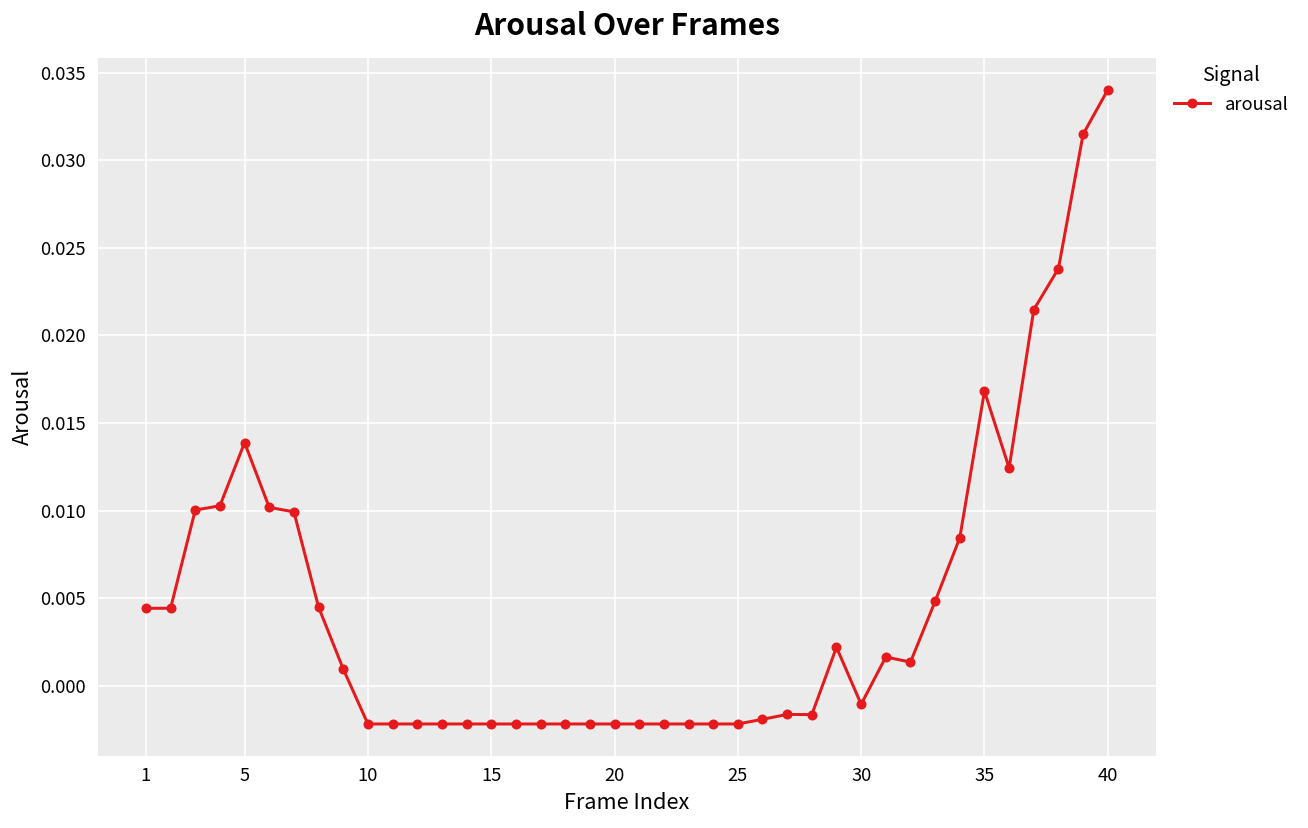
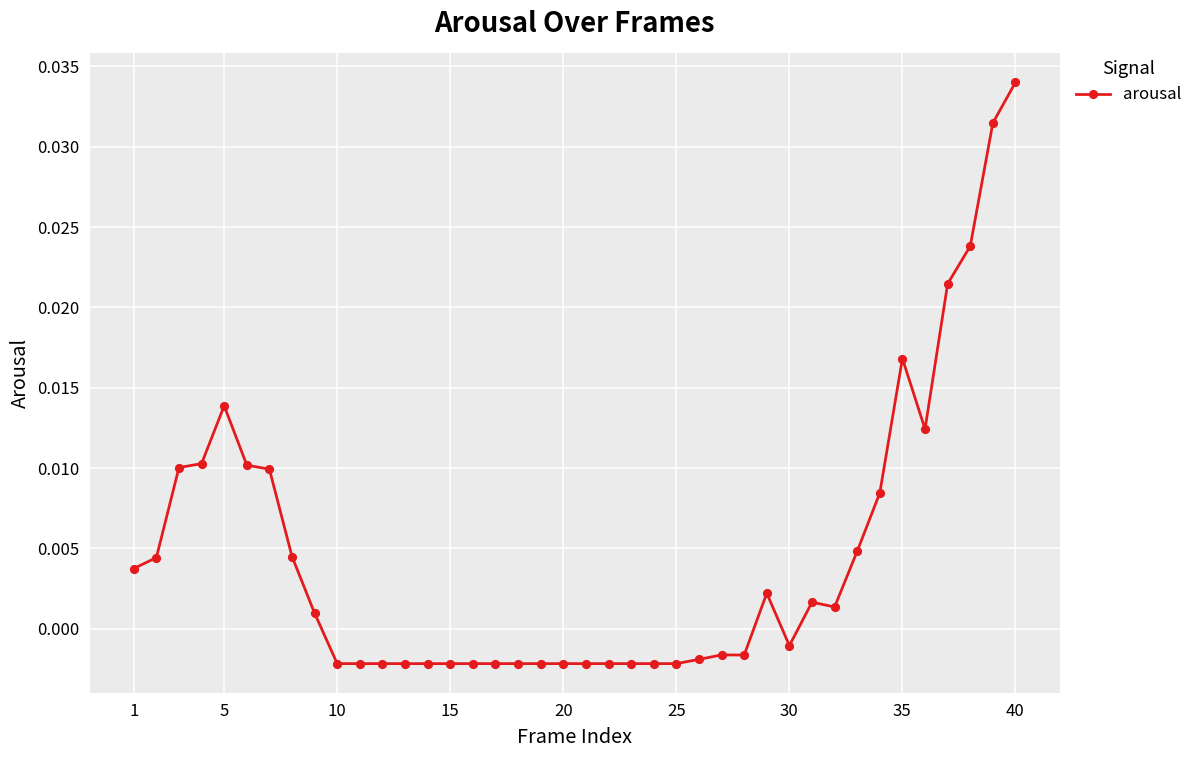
  {
-   "1": 0.0044,
+   "1": 0.0037,
    "5": 0.0139,
    "10": -0.0022,
    "15": -0.0022,
    "20": -0.0022,
    "25": -0.0022,
    "30": -0.0011,
    "35": 0.0168,
    "40": 0.0340
  }
